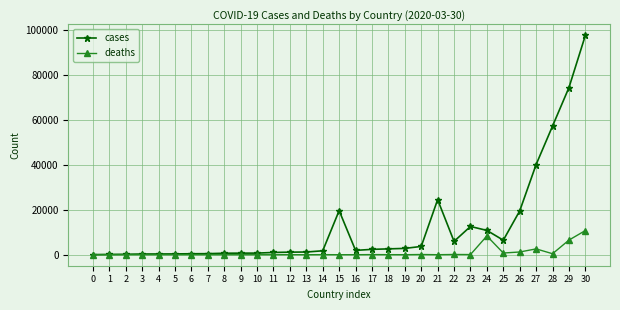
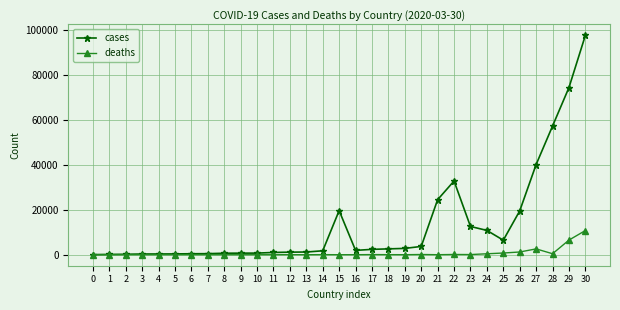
  {
    "cases": {
      "13": 1000,
      "14": 2000,
      "15": 20000,
      "16": 2000,
      "17": 2000,
      "18": 3000,
      "19": 3000,
      "20": 4000,
      "21": 25000,
-     "22": 6000,
+     "22": 33000,
      "23": 13000,
      "24": 11000,
      "25": 6000,
      "26": 20000,
      "27": 40000,
      "28": 57000,
      "29": 74000,
      "30": 98000
    },
    "deaths": {
      "13": 0,
      "14": 0,
      "15": 0,
      "16": 0,
      "17": 0,
      "18": 0,
      "19": 0,
      "20": 0,
      "21": 0,
      "22": 0,
      "23": 0,
-     "24": 8000,
+     "24": 0,
      "25": 1000,
      "26": 1000,
      "27": 3000,
      "28": 0,
      "29": 7000,
      "30": 11000
    }
  }
